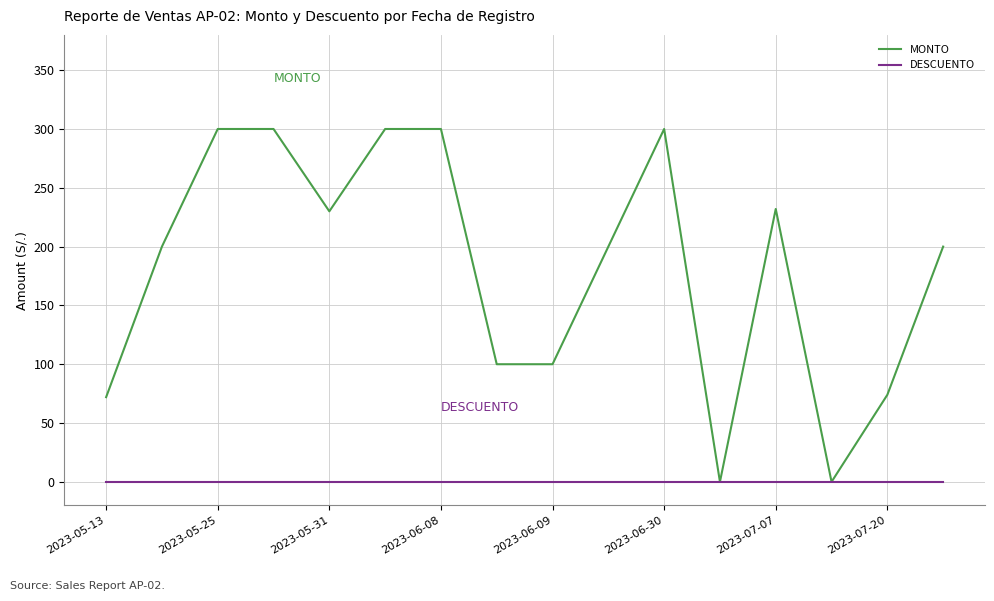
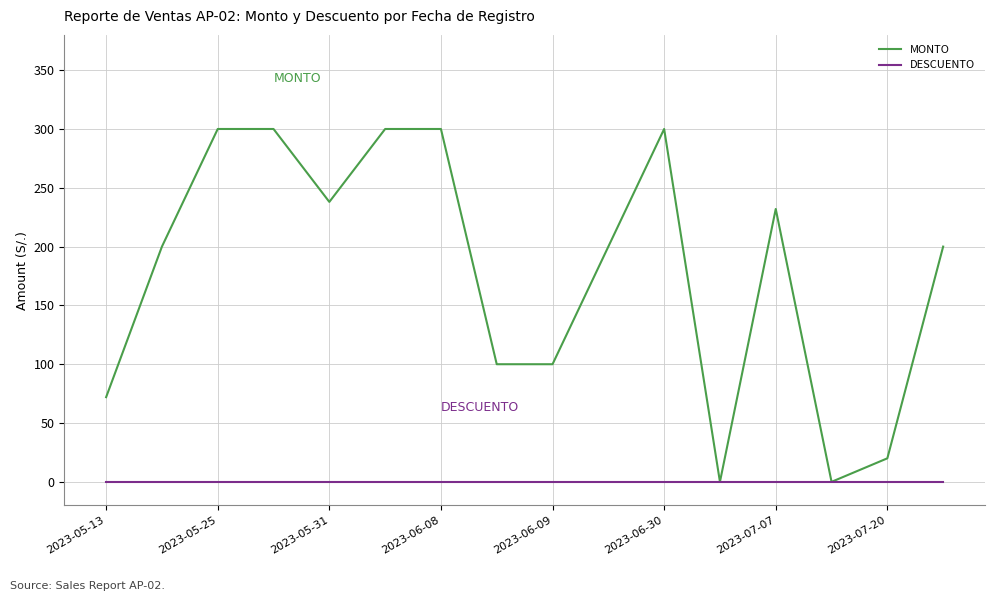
  {
    "MONTO": {
      "2023-05-13": 72,
      "2023-05-25": 300,
-     "2023-05-31": 230,
+     "2023-05-31": 238,
      "2023-06-08": 300,
      "2023-06-30": 300,
      "2023-07-07": 232,
-     "2023-07-20": 74
+     "2023-07-20": 20
    },
    "DESCUENTO": {
      "2023-05-13": 0,
      "2023-05-25": 0,
      "2023-05-31": 0,
      "2023-06-08": 0,
      "2023-06-30": 0,
      "2023-07-07": 0,
      "2023-07-20": 0
    }
  }
